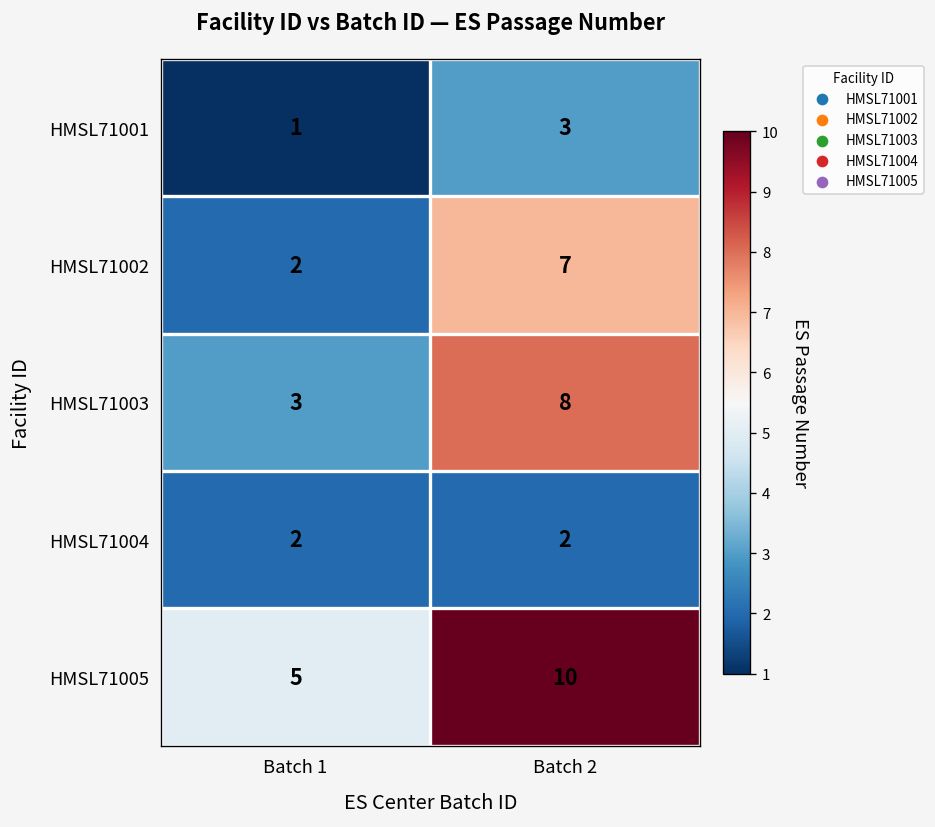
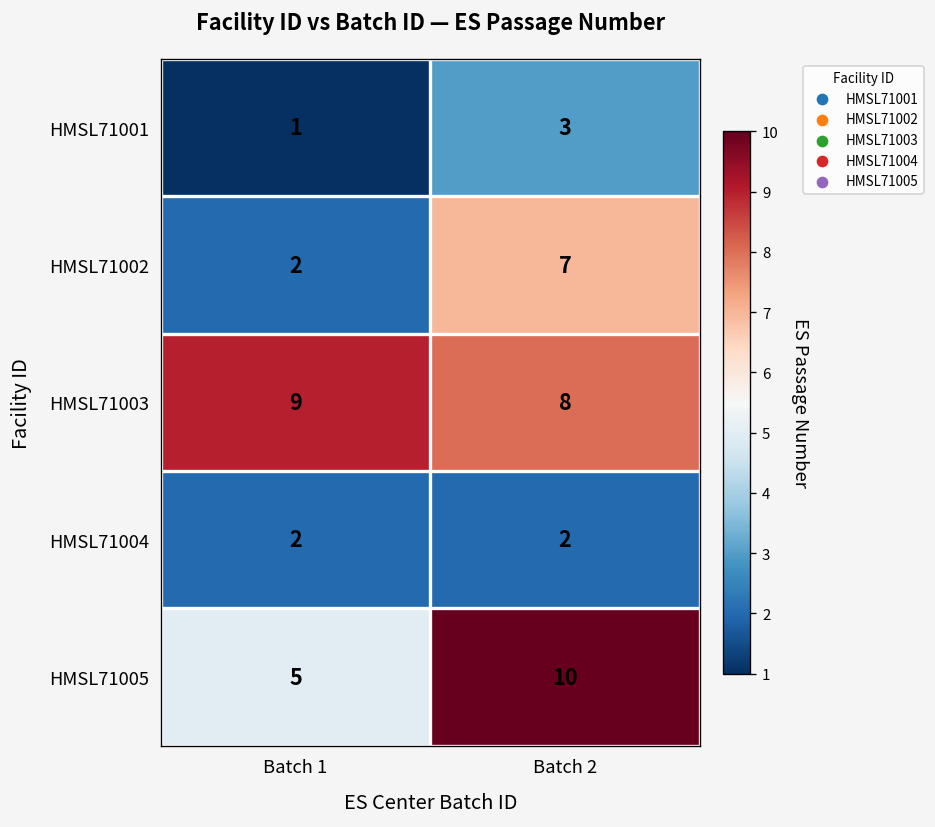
  {
    "HMSL71001": {
      "Batch 1": 1,
      "Batch 2": 3
    },
    "HMSL71002": {
      "Batch 1": 2,
      "Batch 2": 7
    },
    "HMSL71003": {
-     "Batch 1": 3,
+     "Batch 1": 9,
      "Batch 2": 8
    },
    "HMSL71004": {
      "Batch 1": 2,
      "Batch 2": 2
    },
    "HMSL71005": {
      "Batch 1": 5,
      "Batch 2": 10
    }
  }
